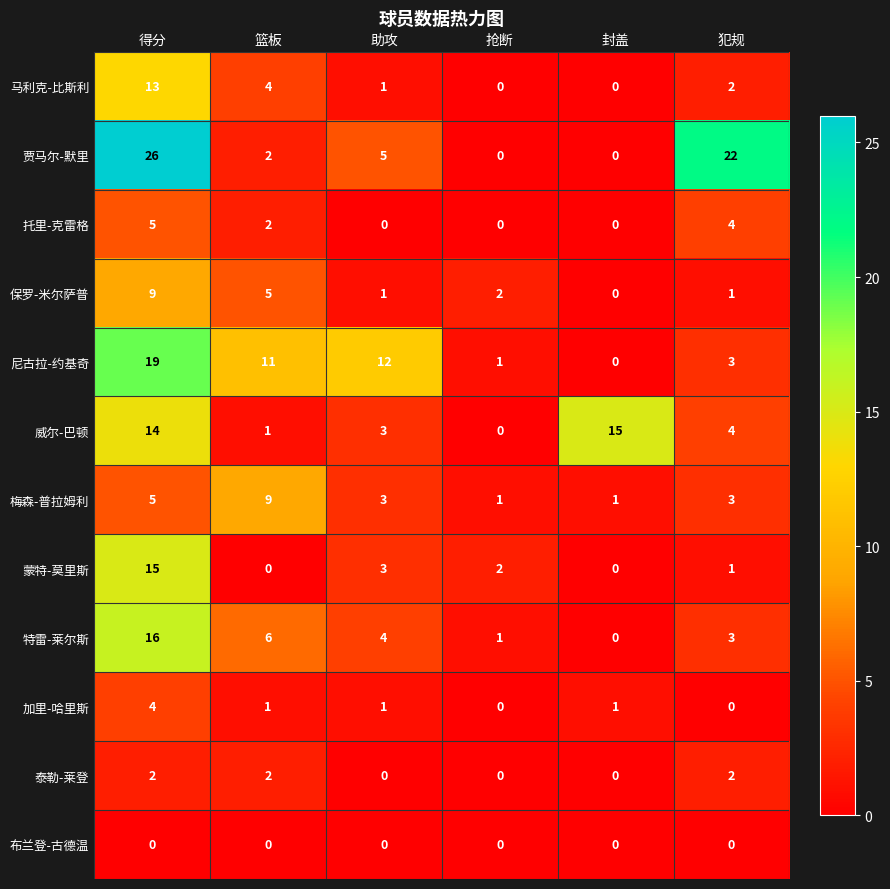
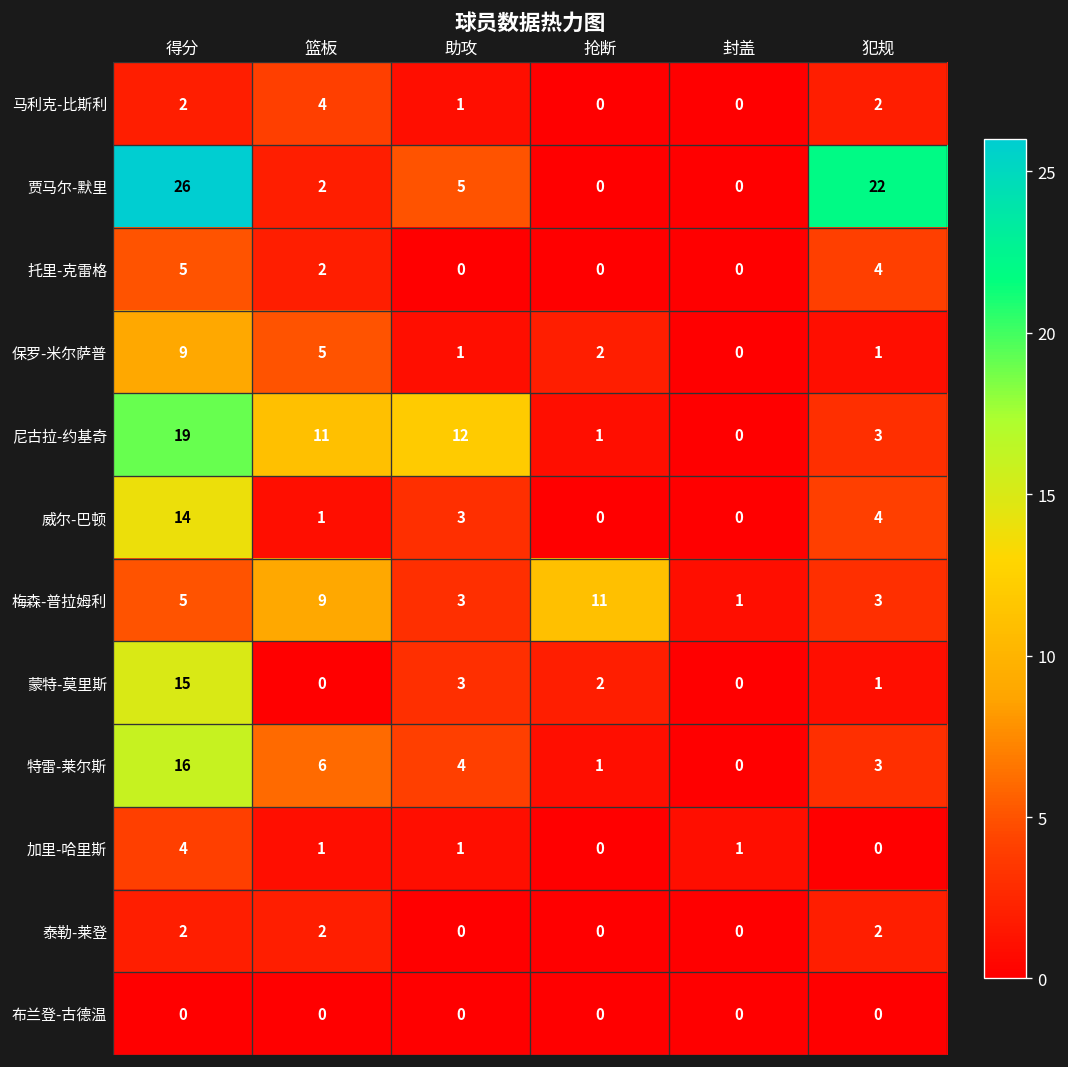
  {
    "马利克-比斯利": {
-     "得分": 13,
+     "得分": 2,
      "篮板": 4,
      "助攻": 1,
      "抢断": 0,
      "封盖": 0,
      "犯规": 2
    },
    "贾马尔-默里": {
      "得分": 26,
      "篮板": 2,
      "助攻": 5,
      "抢断": 0,
      "封盖": 0,
      "犯规": 22
    },
    "托里-克雷格": {
      "得分": 5,
      "篮板": 2,
      "助攻": 0,
      "抢断": 0,
      "封盖": 0,
      "犯规": 4
    },
    "保罗-米尔萨普": {
      "得分": 9,
      "篮板": 5,
      "助攻": 1,
      "抢断": 2,
      "封盖": 0,
      "犯规": 1
    },
    "尼古拉-约基奇": {
      "得分": 19,
      "篮板": 11,
      "助攻": 12,
      "抢断": 1,
      "封盖": 0,
      "犯规": 3
    },
    "威尔-巴顿": {
      "得分": 14,
      "篮板": 1,
      "助攻": 3,
      "抢断": 0,
-     "封盖": 15,
+     "封盖": 0,
      "犯规": 4
    },
    "梅森-普拉姆利": {
      "得分": 5,
      "篮板": 9,
      "助攻": 3,
-     "抢断": 1,
+     "抢断": 11,
      "封盖": 1,
      "犯规": 3
    },
    "蒙特-莫里斯": {
      "得分": 15,
      "篮板": 0,
      "助攻": 3,
      "抢断": 2,
      "封盖": 0,
      "犯规": 1
    },
    "特雷-莱尔斯": {
      "得分": 16,
      "篮板": 6,
      "助攻": 4,
      "抢断": 1,
      "封盖": 0,
      "犯规": 3
    },
    "加里-哈里斯": {
      "得分": 4,
      "篮板": 1,
      "助攻": 1,
      "抢断": 0,
      "封盖": 1,
      "犯规": 0
    },
    "泰勒-莱登": {
      "得分": 2,
      "篮板": 2,
      "助攻": 0,
      "抢断": 0,
      "封盖": 0,
      "犯规": 2
    },
    "布兰登-古德温": {
      "得分": 0,
      "篮板": 0,
      "助攻": 0,
      "抢断": 0,
      "封盖": 0,
      "犯规": 0
    }
  }
